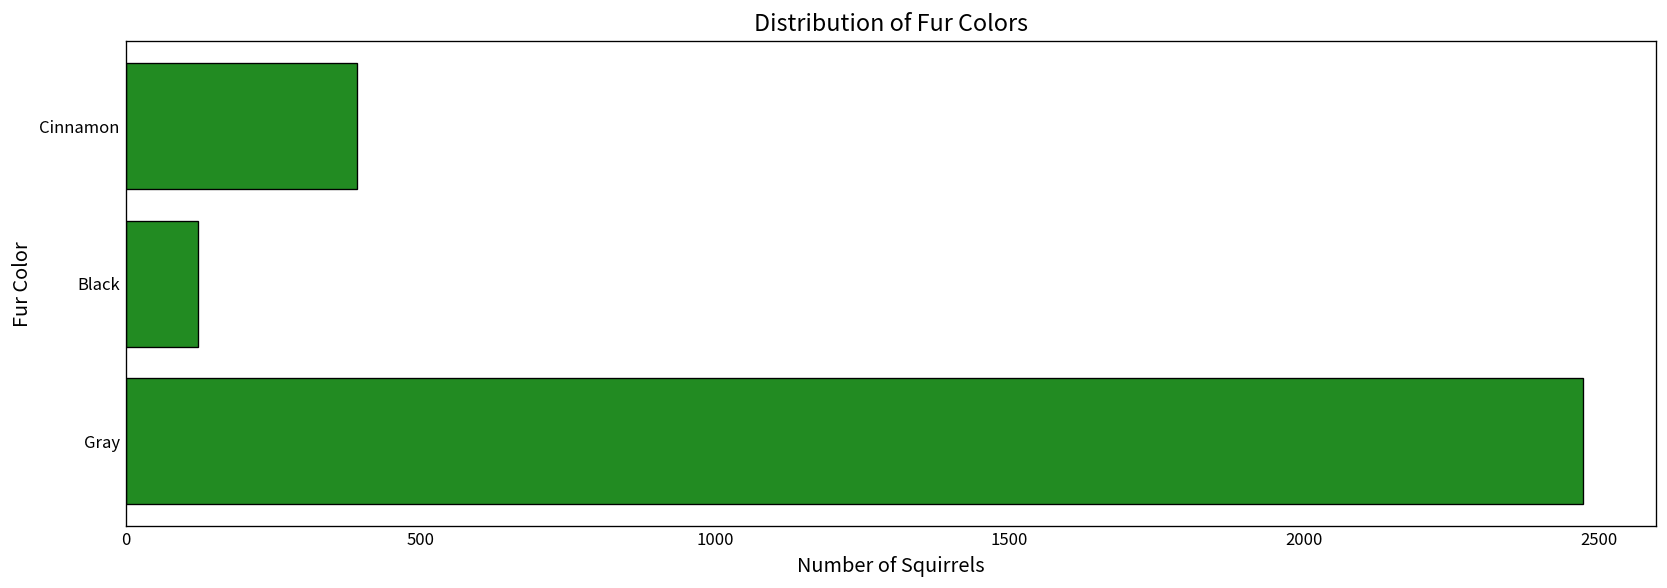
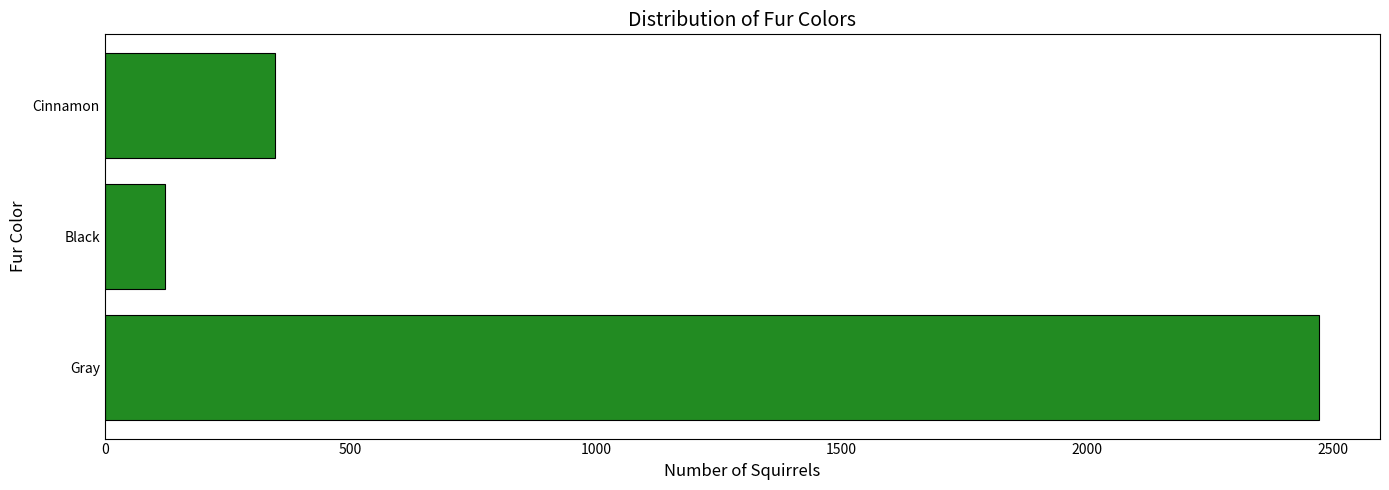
  {
-   "Cinnamon": 390,
+   "Cinnamon": 350,
    "Black": 120,
    "Gray": 2470
  }
